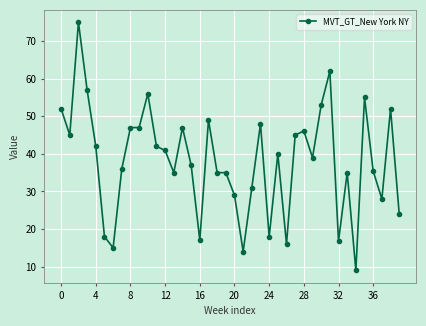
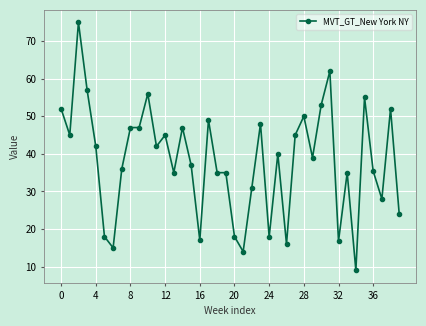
  {
    "0": 52,
    "4": 42,
    "8": 47,
-   "12": 41,
+   "12": 45,
    "16": 17,
-   "20": 29,
+   "20": 18,
    "24": 18,
-   "28": 46,
+   "28": 50,
    "32": 17,
    "36": 35
  }
